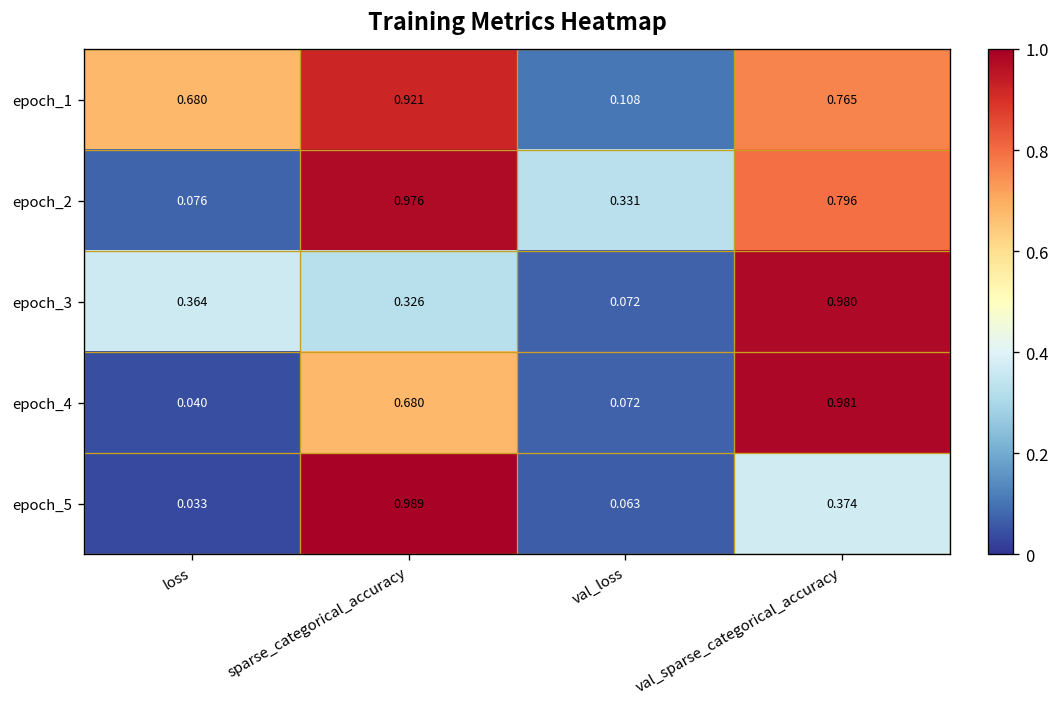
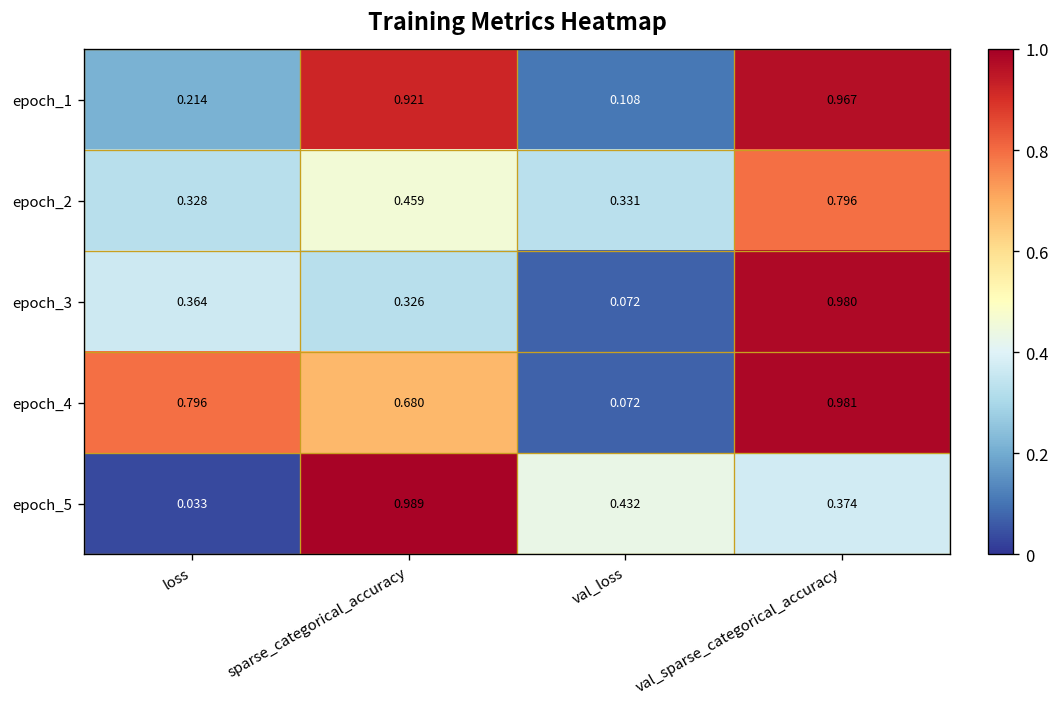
  {
    "epoch_1": {
-     "loss": 0.680,
+     "loss": 0.214,
      "sparse_categorical_accuracy": 0.921,
      "val_loss": 0.108,
-     "val_sparse_categorical_accuracy": 0.765
+     "val_sparse_categorical_accuracy": 0.967
    },
    "epoch_2": {
-     "loss": 0.076,
-     "sparse_categorical_accuracy": 0.976,
+     "loss": 0.328,
+     "sparse_categorical_accuracy": 0.459,
      "val_loss": 0.331,
      "val_sparse_categorical_accuracy": 0.796
    },
    "epoch_3": {
      "loss": 0.364,
      "sparse_categorical_accuracy": 0.326,
      "val_loss": 0.072,
      "val_sparse_categorical_accuracy": 0.980
    },
    "epoch_4": {
-     "loss": 0.040,
+     "loss": 0.796,
      "sparse_categorical_accuracy": 0.680,
      "val_loss": 0.072,
      "val_sparse_categorical_accuracy": 0.981
    },
    "epoch_5": {
      "loss": 0.033,
      "sparse_categorical_accuracy": 0.989,
-     "val_loss": 0.063,
+     "val_loss": 0.432,
      "val_sparse_categorical_accuracy": 0.374
    }
  }
